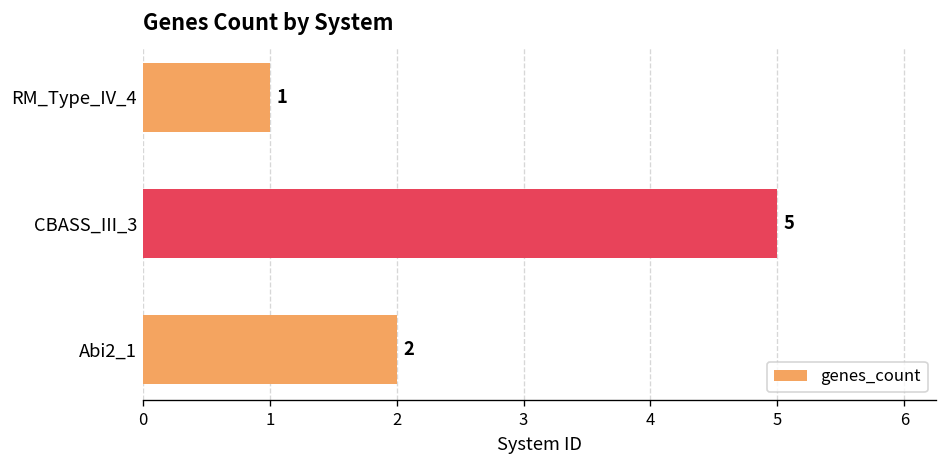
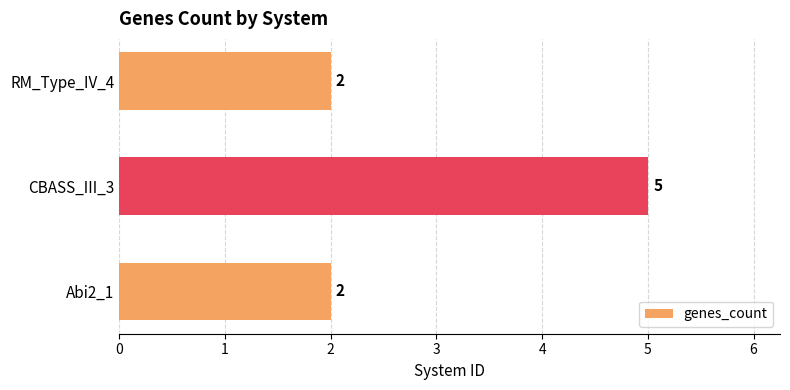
  {
-   "RM_Type_IV_4": 1,
+   "RM_Type_IV_4": 2,
    "CBASS_III_3": 5,
    "Abi2_1": 2
  }
